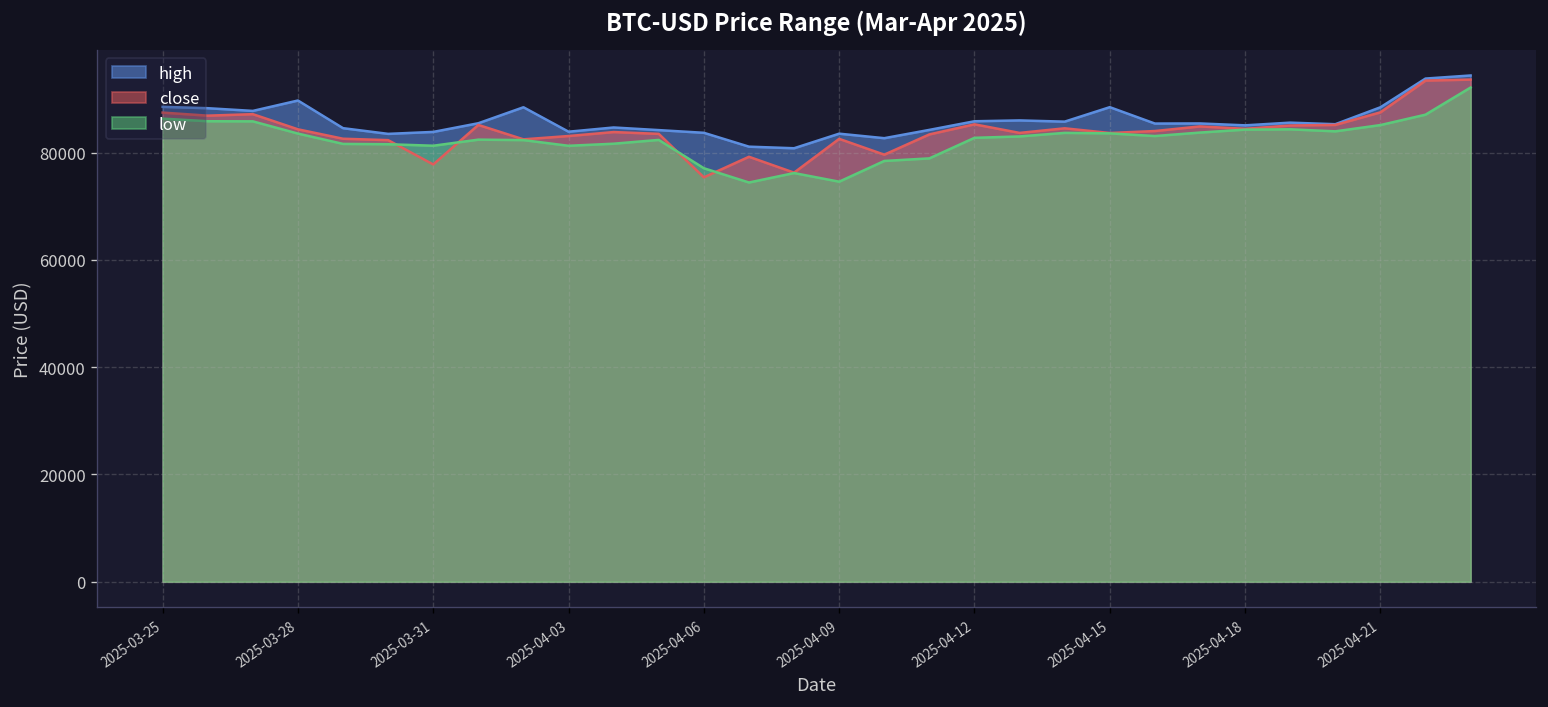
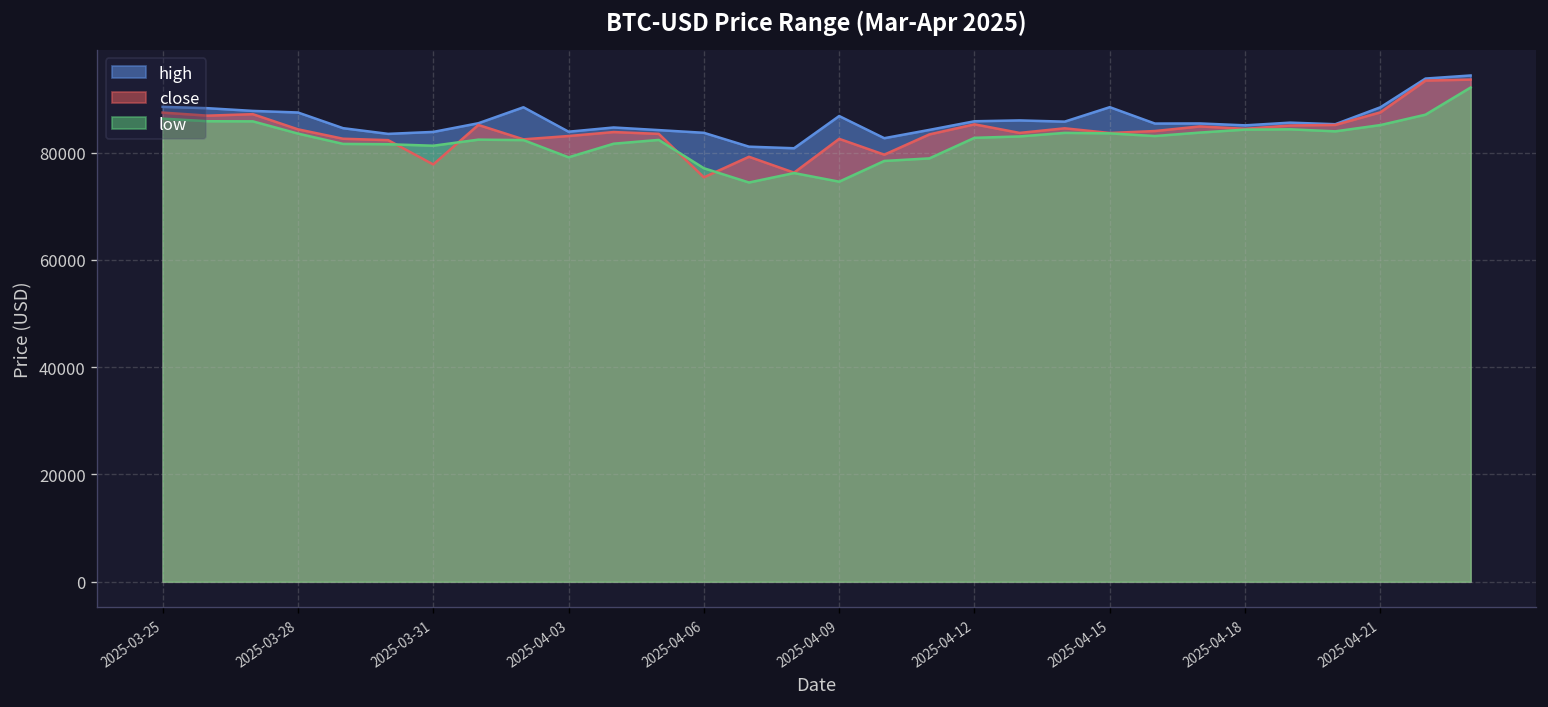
  {
    "high": {
-     "2025-03-28": 90000,
+     "2025-03-28": 87000,
      "2025-03-31": 84000,
      "2025-04-03": 84000,
      "2025-04-06": 84000,
-     "2025-04-09": 84000,
+     "2025-04-09": 87000,
      "2025-04-15": 88000,
      "2025-04-18": 85000,
      "2025-04-21": 88000
    },
    "close": {
      "2025-03-28": 84000,
      "2025-03-31": 78000,
      "2025-04-03": 83000,
      "2025-04-06": 75000,
      "2025-04-09": 83000,
      "2025-04-21": 88000
    },
    "low": {
      "2025-03-28": 84000,
      "2025-03-31": 81000,
-     "2025-04-03": 81000,
+     "2025-04-03": 79000,
      "2025-04-06": 77000,
      "2025-04-09": 75000,
      "2025-04-12": 83000,
      "2025-04-21": 85000
    }
  }
